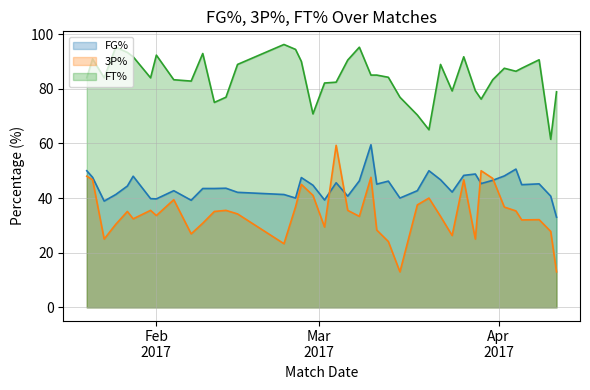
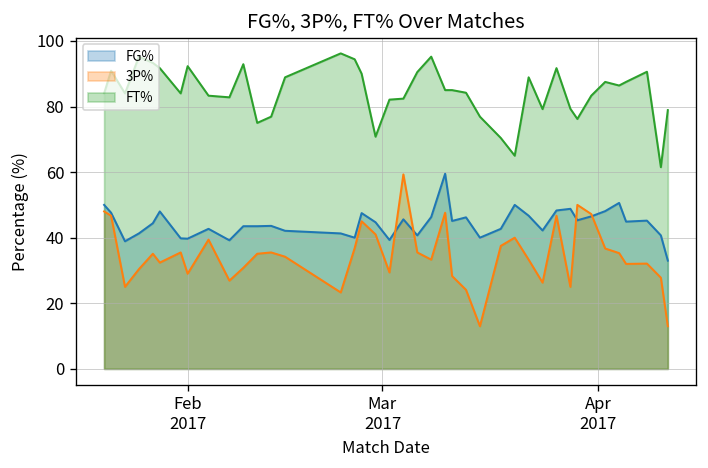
  {
    "FG%": {
      "Feb 2017": 40
    },
    "3P%": {
-     "Feb 2017": 34
+     "Feb 2017": 29
    },
    "FT%": {
      "Feb 2017": 92
    }
  }
